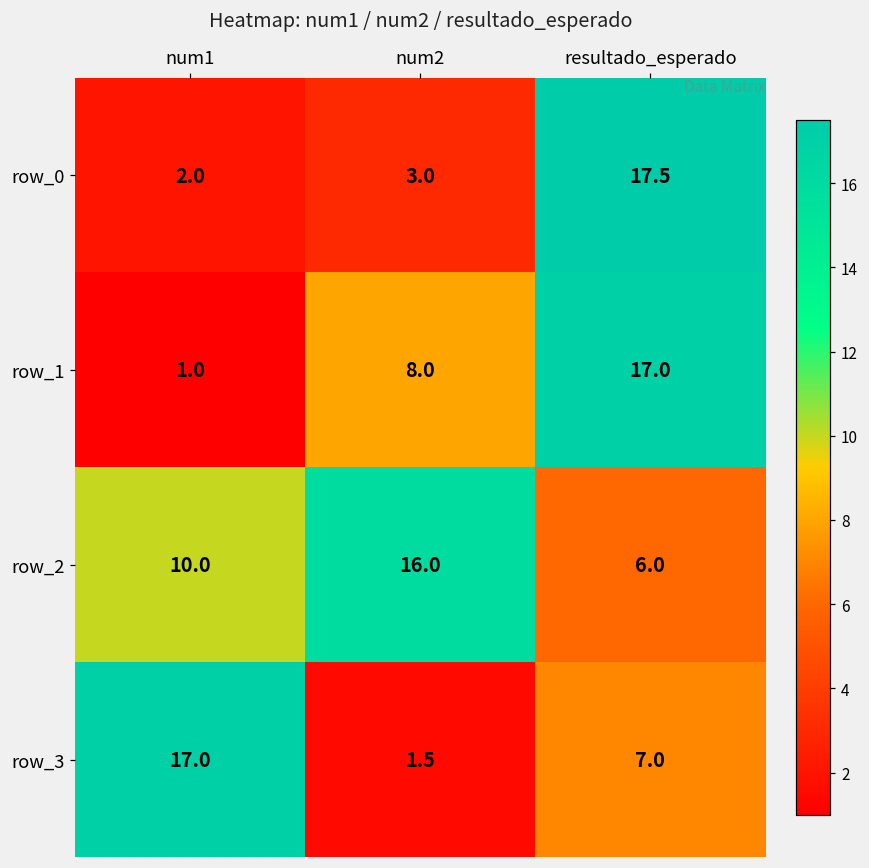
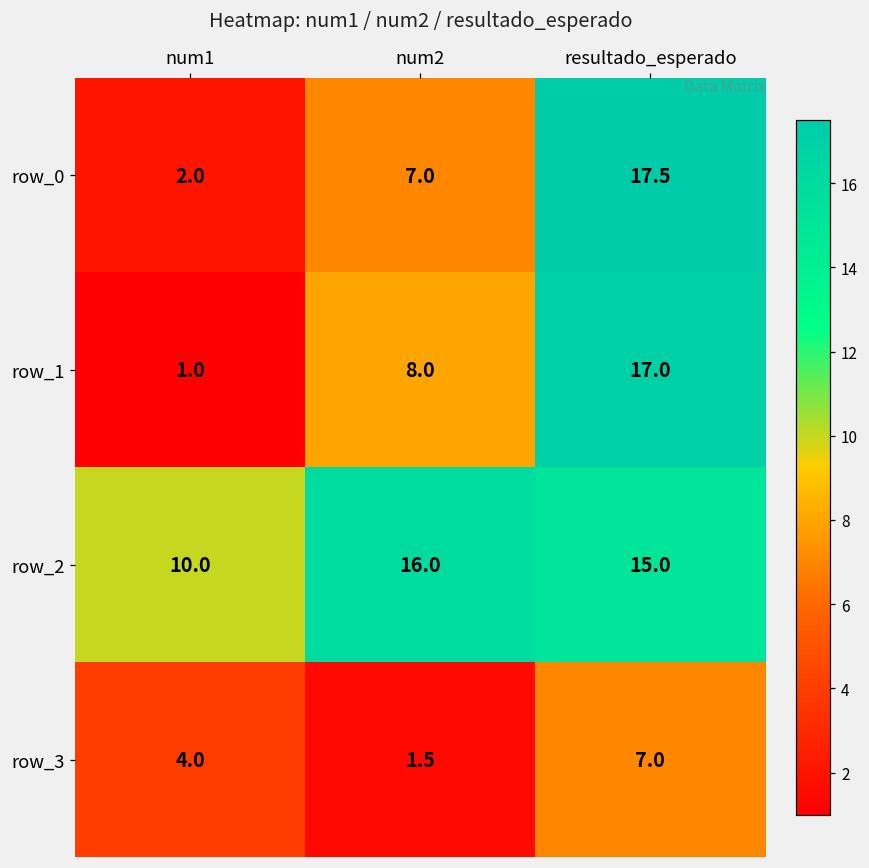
  {
    "row_0": {
      "num1": 2.0,
-     "num2": 3.0
+     "num2": 7.0
    },
    "row_1": {
      "num1": 1.0,
      "num2": 8.0,
      "resultado_esperado": 17.0
    },
    "row_2": {
      "num1": 10.0,
      "num2": 16.0,
-     "resultado_esperado": 6.0
+     "resultado_esperado": 15.0
    },
    "row_3": {
-     "num1": 17.0,
+     "num1": 4.0,
      "num2": 1.5,
      "resultado_esperado": 7.0
    }
  }
